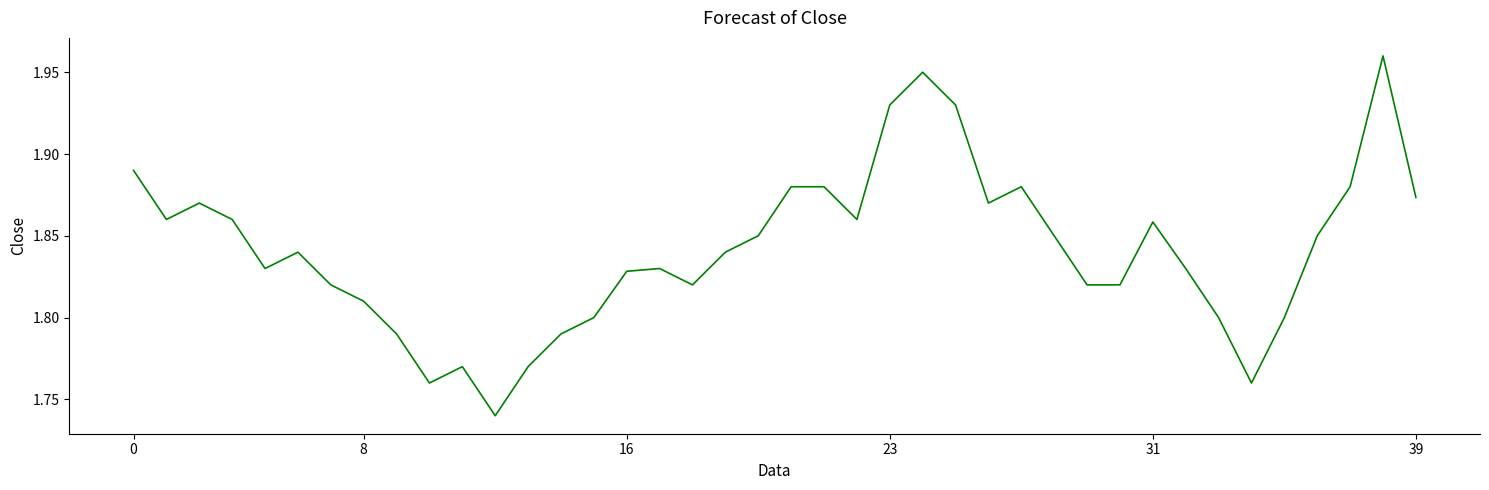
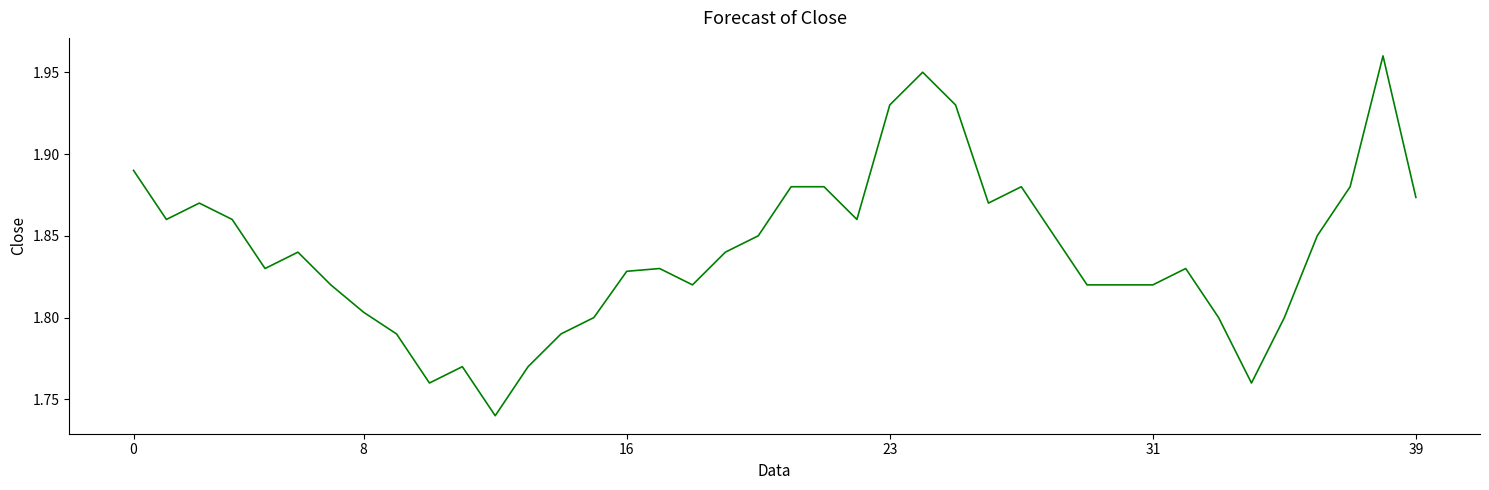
  {
    "0": 1.890,
-   "8": 1.810,
+   "8": 1.803,
    "16": 1.828,
    "23": 1.930,
-   "31": 1.858,
+   "31": 1.820,
    "39": 1.874
  }
